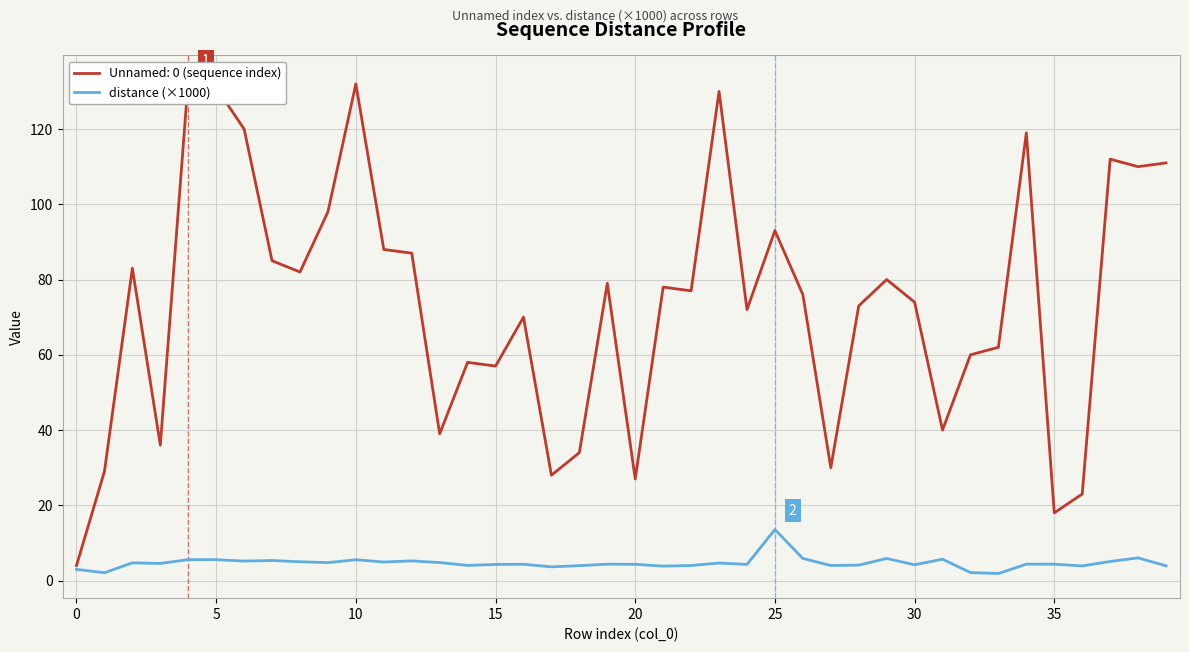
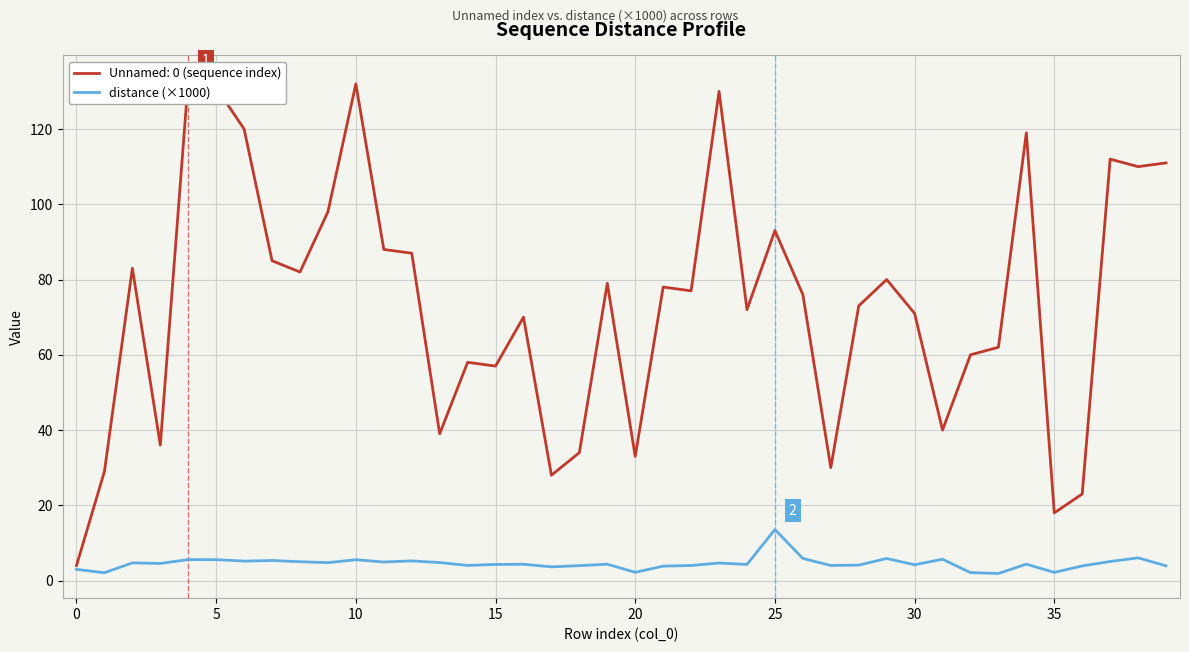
  {
    "Unnamed: 0 (sequence index)": {
      "0": 4,
      "10": 132,
      "15": 57,
-     "20": 27,
+     "20": 33,
      "25": 93,
-     "30": 74,
+     "30": 71,
      "35": 18
    },
    "distance (×1000)": {
      "0": 3,
      "5": 6,
      "10": 6,
      "15": 4,
-     "20": 4,
+     "20": 2,
      "30": 4,
-     "35": 4
+     "35": 2
    }
  }
